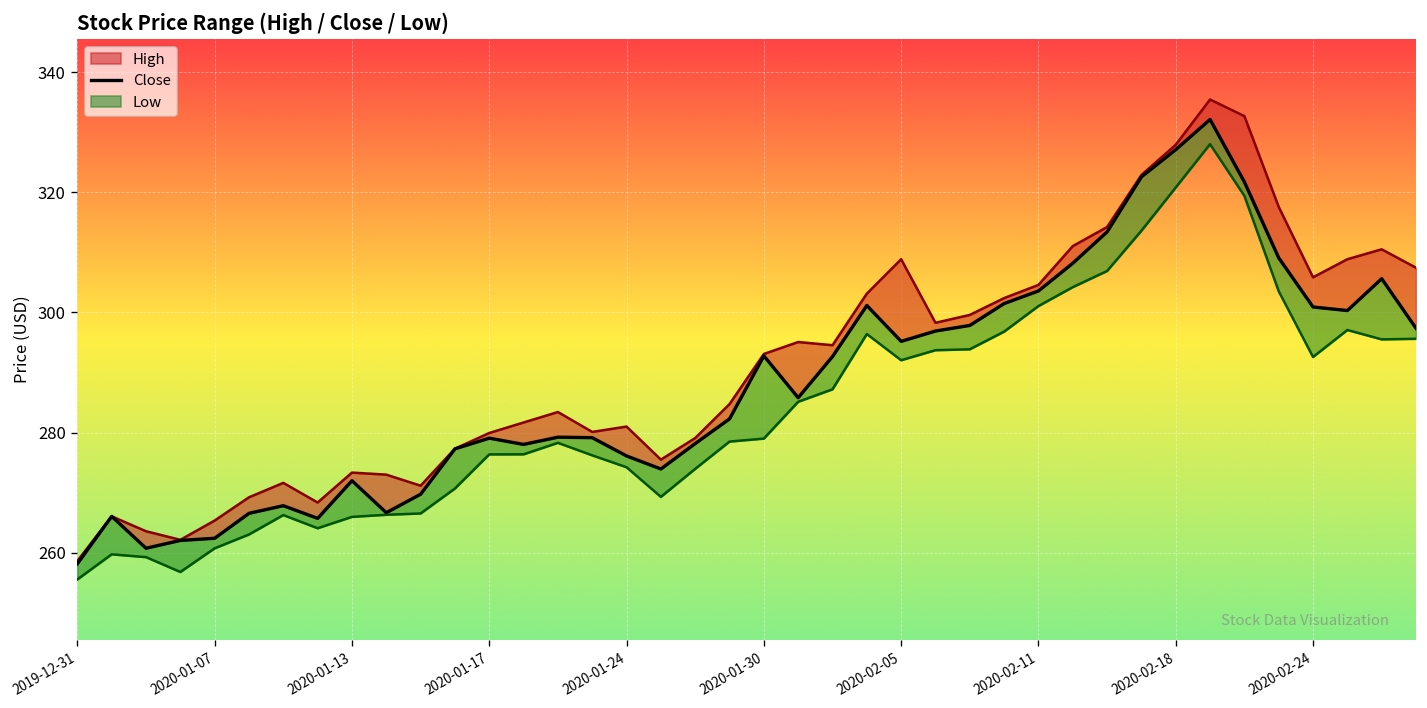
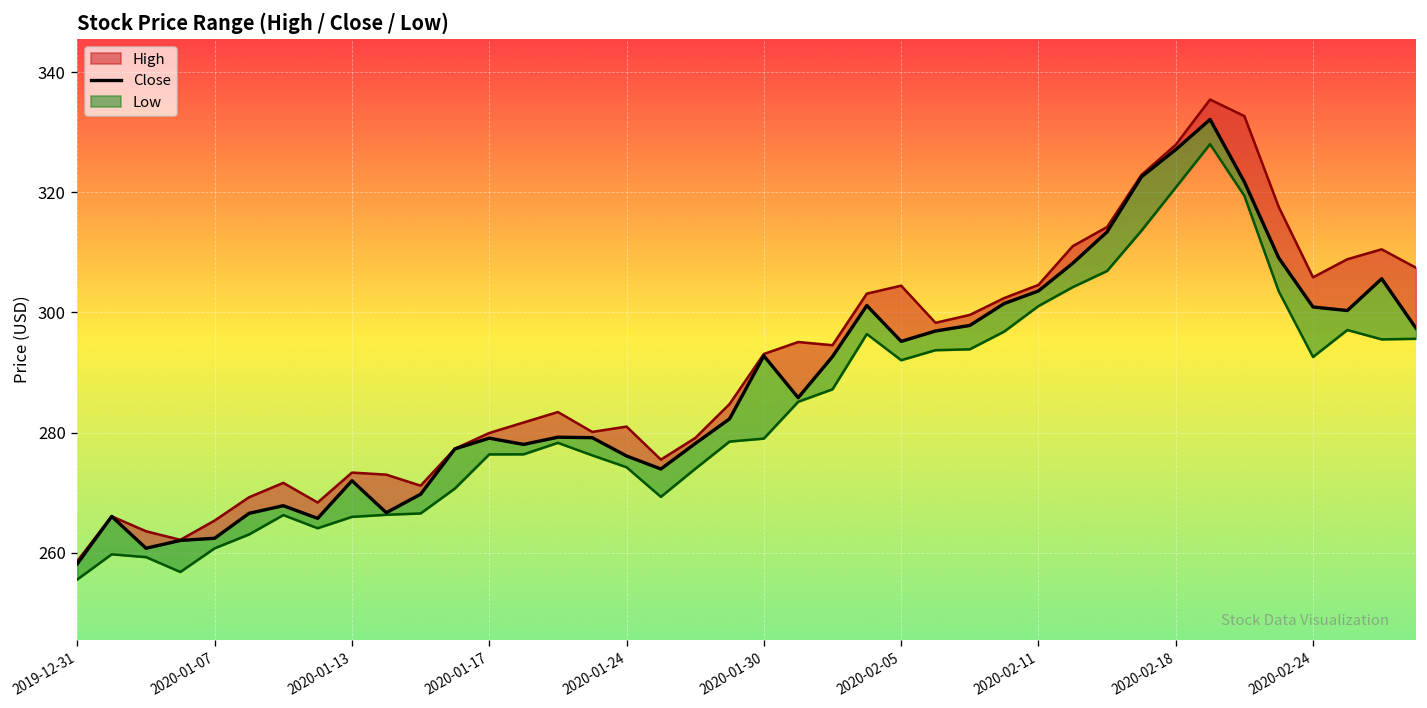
  {
    "High": {
      "2020-01-07": 265,
      "2020-01-13": 273,
      "2020-01-17": 280,
      "2020-01-24": 281,
-     "2020-02-05": 309,
+     "2020-02-05": 304,
      "2020-02-11": 305,
      "2020-02-18": 328,
      "2020-02-24": 306
    },
    "Low": {
      "2020-01-07": 262,
      "2020-01-13": 272,
      "2020-01-17": 279,
      "2020-01-24": 276,
      "2020-02-05": 295,
      "2020-02-11": 304,
      "2020-02-18": 327,
      "2020-02-24": 301
    }
  }
